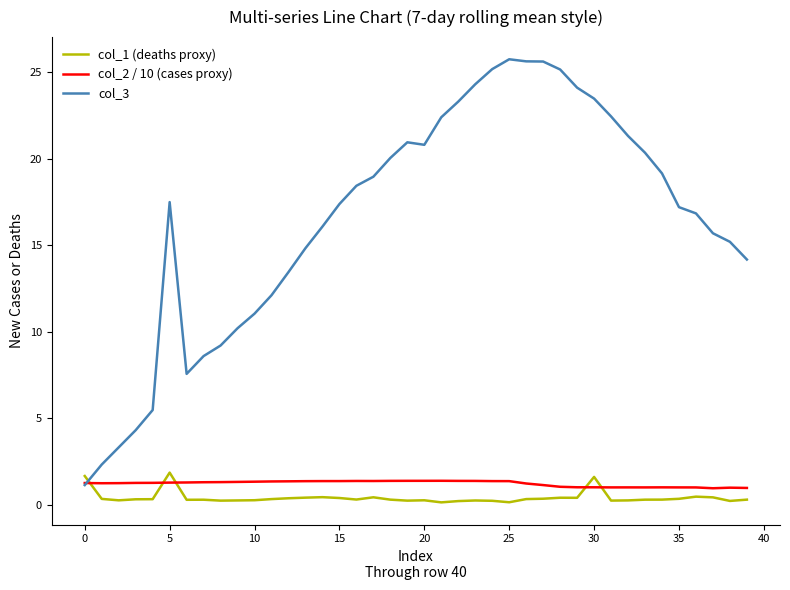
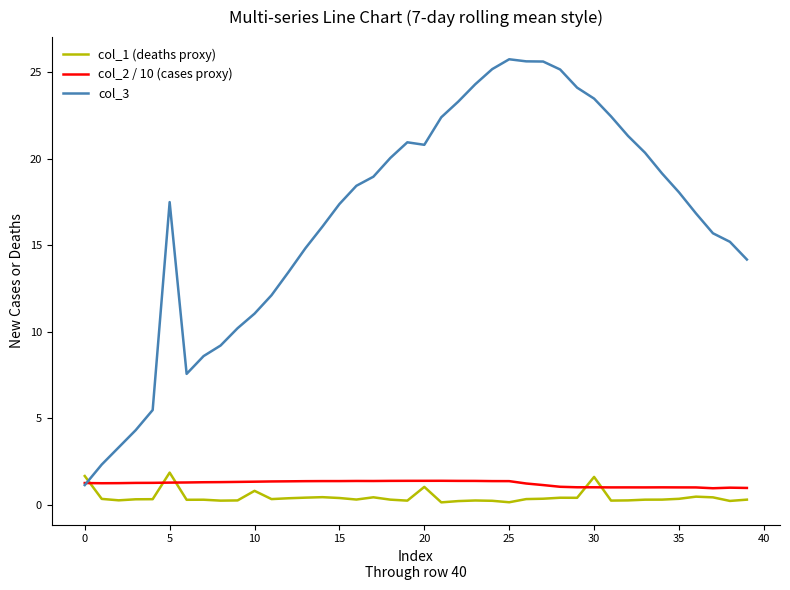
  {
    "col_1 (deaths proxy)": {
      "0": 1.7,
      "5": 1.9,
-     "10": 0.3,
+     "10": 0.8,
      "15": 0.4,
-     "20": 0.3,
+     "20": 1.0,
      "25": 0.2,
      "30": 1.6,
      "35": 0.4
    },
    "col_2 / 10 (cases proxy)": {
      "5": 1.3,
      "10": 1.3,
      "15": 1.4,
      "20": 1.4,
      "25": 1.4,
      "30": 1.0,
      "35": 1.0
    },
    "col_3": {
      "5": 17.5,
      "10": 11.1,
      "15": 17.4,
      "20": 20.8,
      "25": 25.8,
      "30": 23.5,
-     "35": 17.2
+     "35": 18.1
    }
  }
